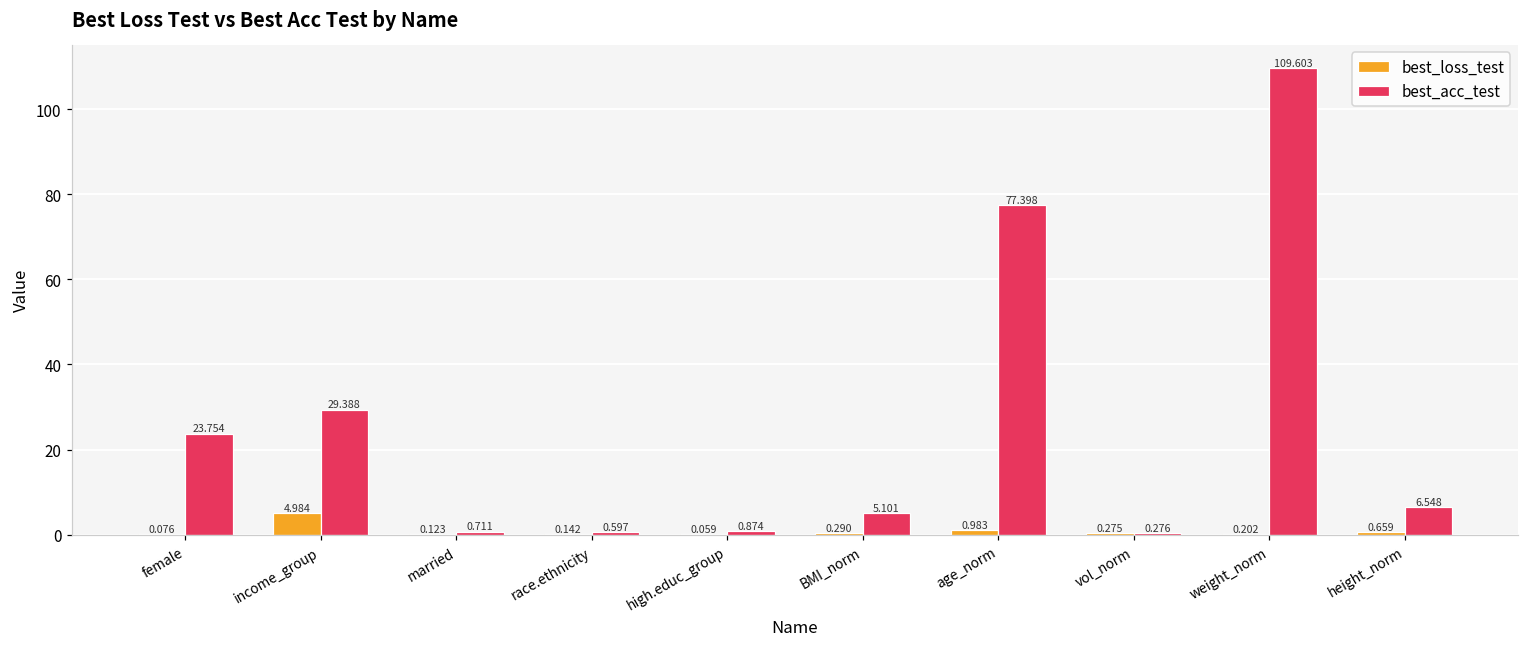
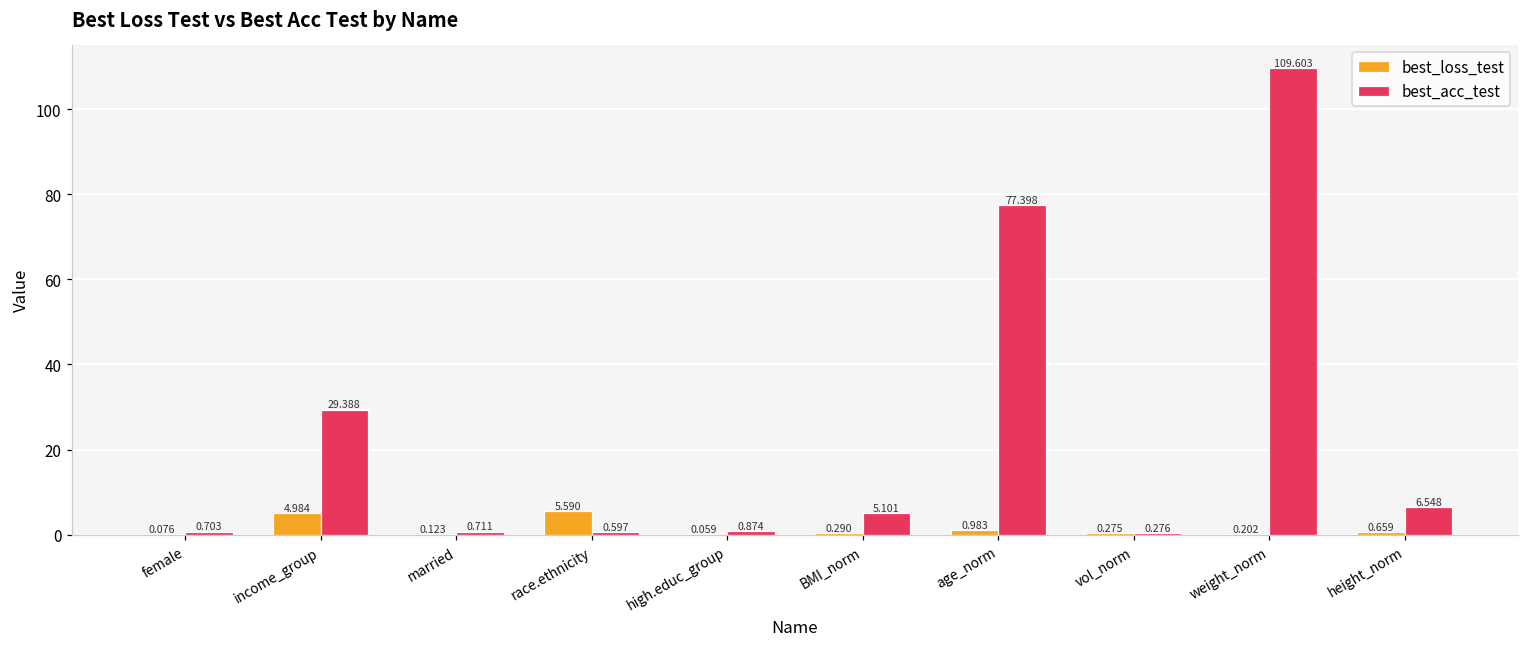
  {
    "best_loss_test": {
      "female": 0.076,
      "income_group": 4.984,
      "married": 0.123,
-     "race.ethnicity": 0.142,
+     "race.ethnicity": 5.590,
      "high.educ_group": 0.059,
      "BMI_norm": 0.290,
      "age_norm": 0.983,
      "vol_norm": 0.275,
      "weight_norm": 0.202,
      "height_norm": 0.659
    },
    "best_acc_test": {
-     "female": 23.754,
+     "female": 0.703,
      "income_group": 29.388,
      "married": 0.711,
      "race.ethnicity": 0.597,
      "high.educ_group": 0.874,
      "BMI_norm": 5.101,
      "age_norm": 77.398,
      "vol_norm": 0.276,
      "weight_norm": 109.603,
      "height_norm": 6.548
    }
  }
